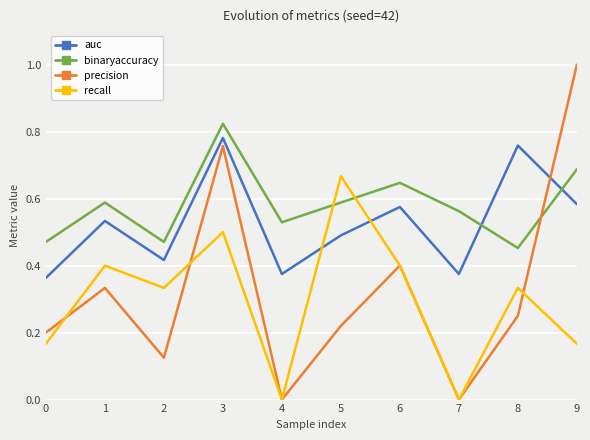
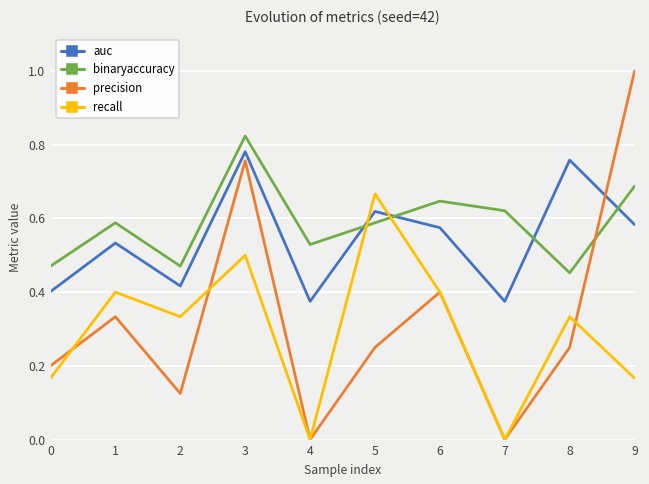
  {
    "auc": {
-     "0": 0.36,
+     "0": 0.40,
      "1": 0.53,
      "2": 0.42,
      "3": 0.78,
      "4": 0.38,
-     "5": 0.49,
+     "5": 0.62,
      "6": 0.58,
      "7": 0.38,
      "8": 0.76,
      "9": 0.58
    },
    "binaryaccuracy": {
      "0": 0.47,
      "1": 0.59,
      "2": 0.47,
      "3": 0.82,
      "4": 0.53,
      "5": 0.59,
      "6": 0.65,
-     "7": 0.56,
+     "7": 0.62,
      "8": 0.45,
      "9": 0.69
    },
    "precision": {
      "0": 0.20,
      "1": 0.33,
      "2": 0.13,
      "3": 0.76,
-     "5": 0.22,
+     "5": 0.25,
      "8": 0.25,
      "9": 1.00
    },
    "recall": {
      "0": 0.17,
      "1": 0.40,
      "2": 0.33,
      "3": 0.50,
      "5": 0.67,
      "8": 0.33,
      "9": 0.17
    }
  }
